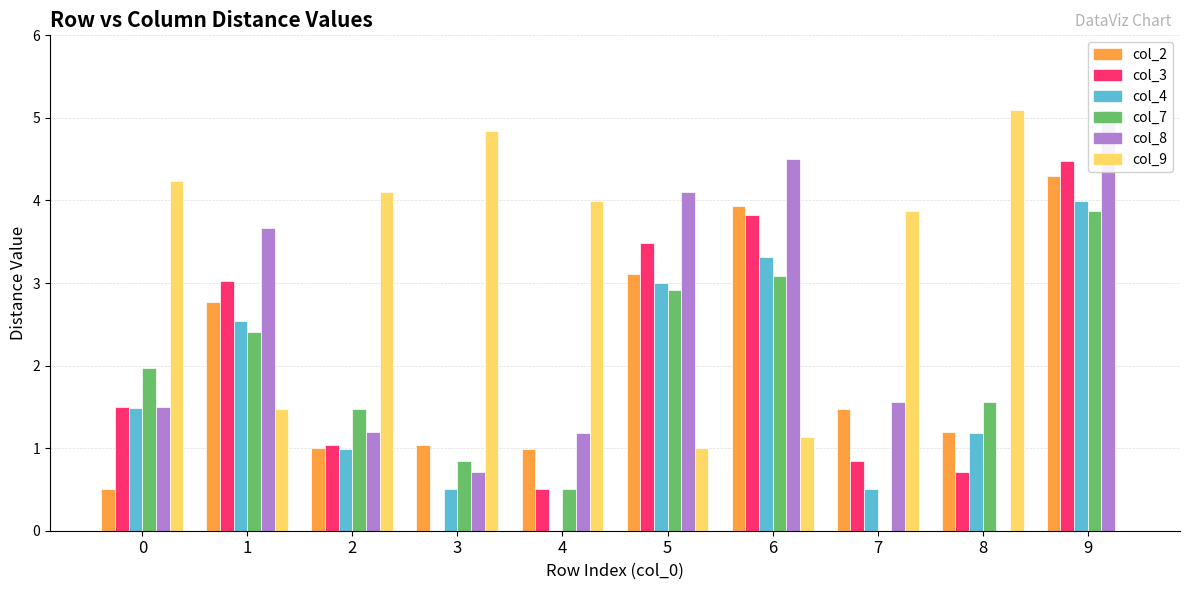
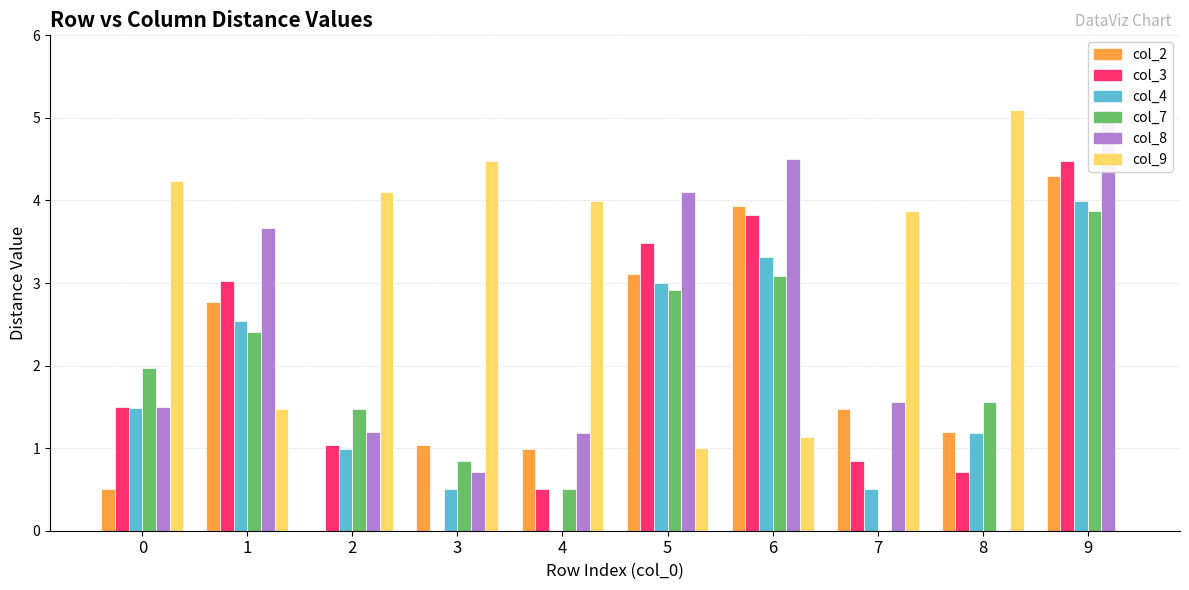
  {
    "col_2": {
      "0": 0.5,
      "1": 2.8,
-     "2": 1,
+     "2": 0,
      "3": 1.0,
      "4": 1,
      "5": 3.1,
      "6": 3.9,
      "7": 1.5,
      "8": 1.2,
      "9": 4.3
    },
    "col_3": {
      "0": 1.5,
      "1": 3.0,
      "2": 1.0,
      "3": 0.0,
      "4": 0.5,
      "5": 3.5,
      "6": 3.8,
      "7": 0.9,
      "8": 0.7,
      "9": 4.5
    },
    "col_4": {
      "0": 1.5,
      "1": 2.5,
      "2": 1.0,
      "3": 0.5,
      "4": 0.0,
      "5": 3.0,
      "6": 3.3,
      "7": 0.5,
      "8": 1.2,
      "9": 4.0
    },
    "col_7": {
      "0": 2.0,
      "1": 2.4,
      "2": 1.5,
      "3": 0.9,
      "4": 0.5,
      "5": 2.9,
      "6": 3.1,
      "7": 0.0,
      "8": 1.6,
      "9": 3.9
    },
    "col_8": {
      "0": 1.5,
      "1": 3.7,
      "2": 1.2,
      "3": 0.7,
      "4": 1.2,
      "5": 4.1,
      "6": 4.5,
      "7": 1.6,
      "8": 0.0
    },
    "col_9": {
      "0": 4.2,
      "1": 1.5,
      "2": 4.1,
-     "3": 4.8,
+     "3": 4.5,
      "4": 4.0,
      "5": 1.0,
      "6": 1.1,
      "7": 3.9,
      "8": 5.1,
      "9": 0.0
    }
  }
